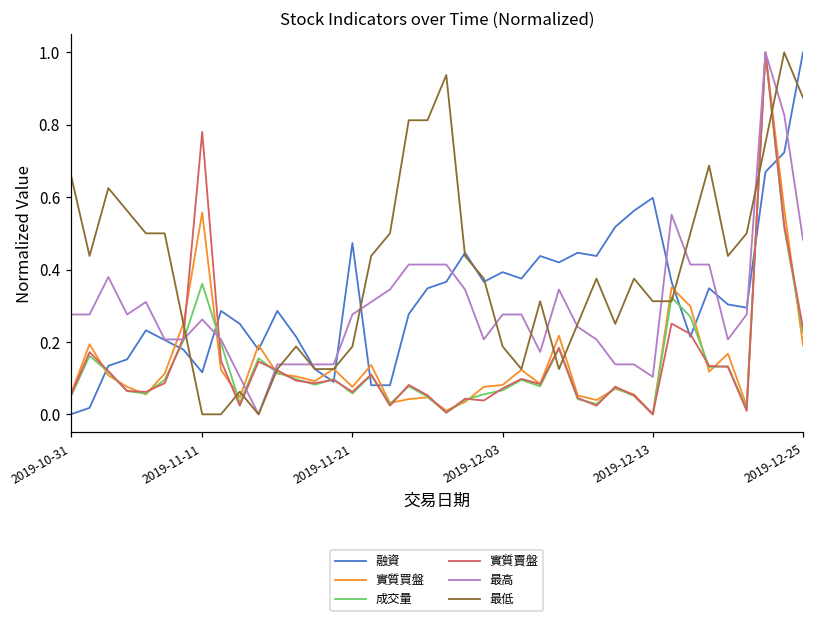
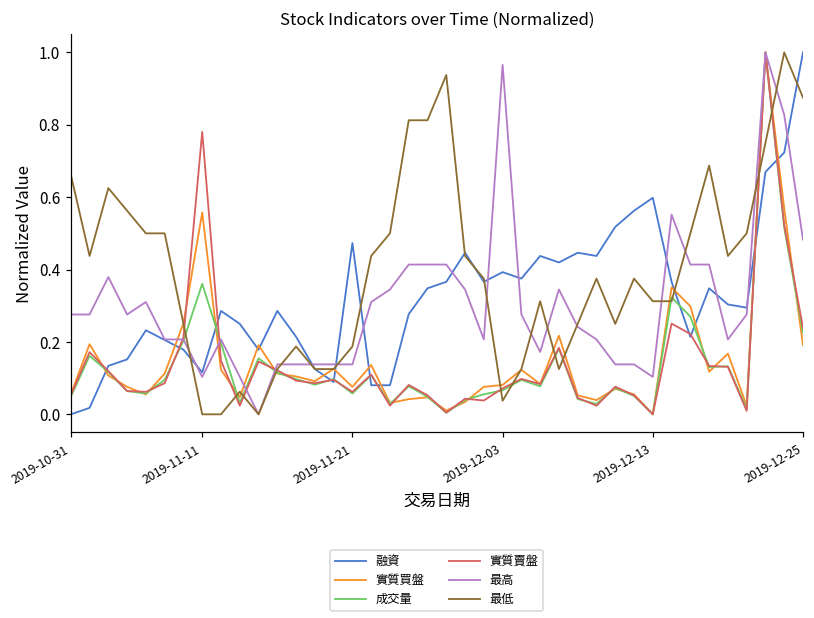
  {
    "融資": {
      "2019-10-31": 0.00,
      "2019-11-11": 0.12,
      "2019-11-21": 0.47,
      "2019-12-03": 0.39,
      "2019-12-13": 0.60,
      "2019-12-25": 1.00
    },
    "實質買盤": {
      "2019-11-11": 0.56,
      "2019-11-21": 0.08,
      "2019-12-03": 0.08,
      "2019-12-25": 0.19
    },
    "成交量": {
      "2019-11-11": 0.36,
      "2019-12-25": 0.23
    },
    "實質賣盤": {
      "2019-11-11": 0.78,
      "2019-12-25": 0.24
    },
    "最高": {
      "2019-10-31": 0.28,
-     "2019-11-11": 0.26,
-     "2019-11-21": 0.28,
-     "2019-12-03": 0.28,
+     "2019-11-11": 0.10,
+     "2019-11-21": 0.14,
+     "2019-12-03": 0.97,
      "2019-12-13": 0.10,
      "2019-12-25": 0.48
    },
    "最低": {
      "2019-10-31": 0.66,
      "2019-11-11": 0.00,
      "2019-11-21": 0.19,
-     "2019-12-03": 0.19,
+     "2019-12-03": 0.04,
      "2019-12-13": 0.31,
      "2019-12-25": 0.87
    }
  }
